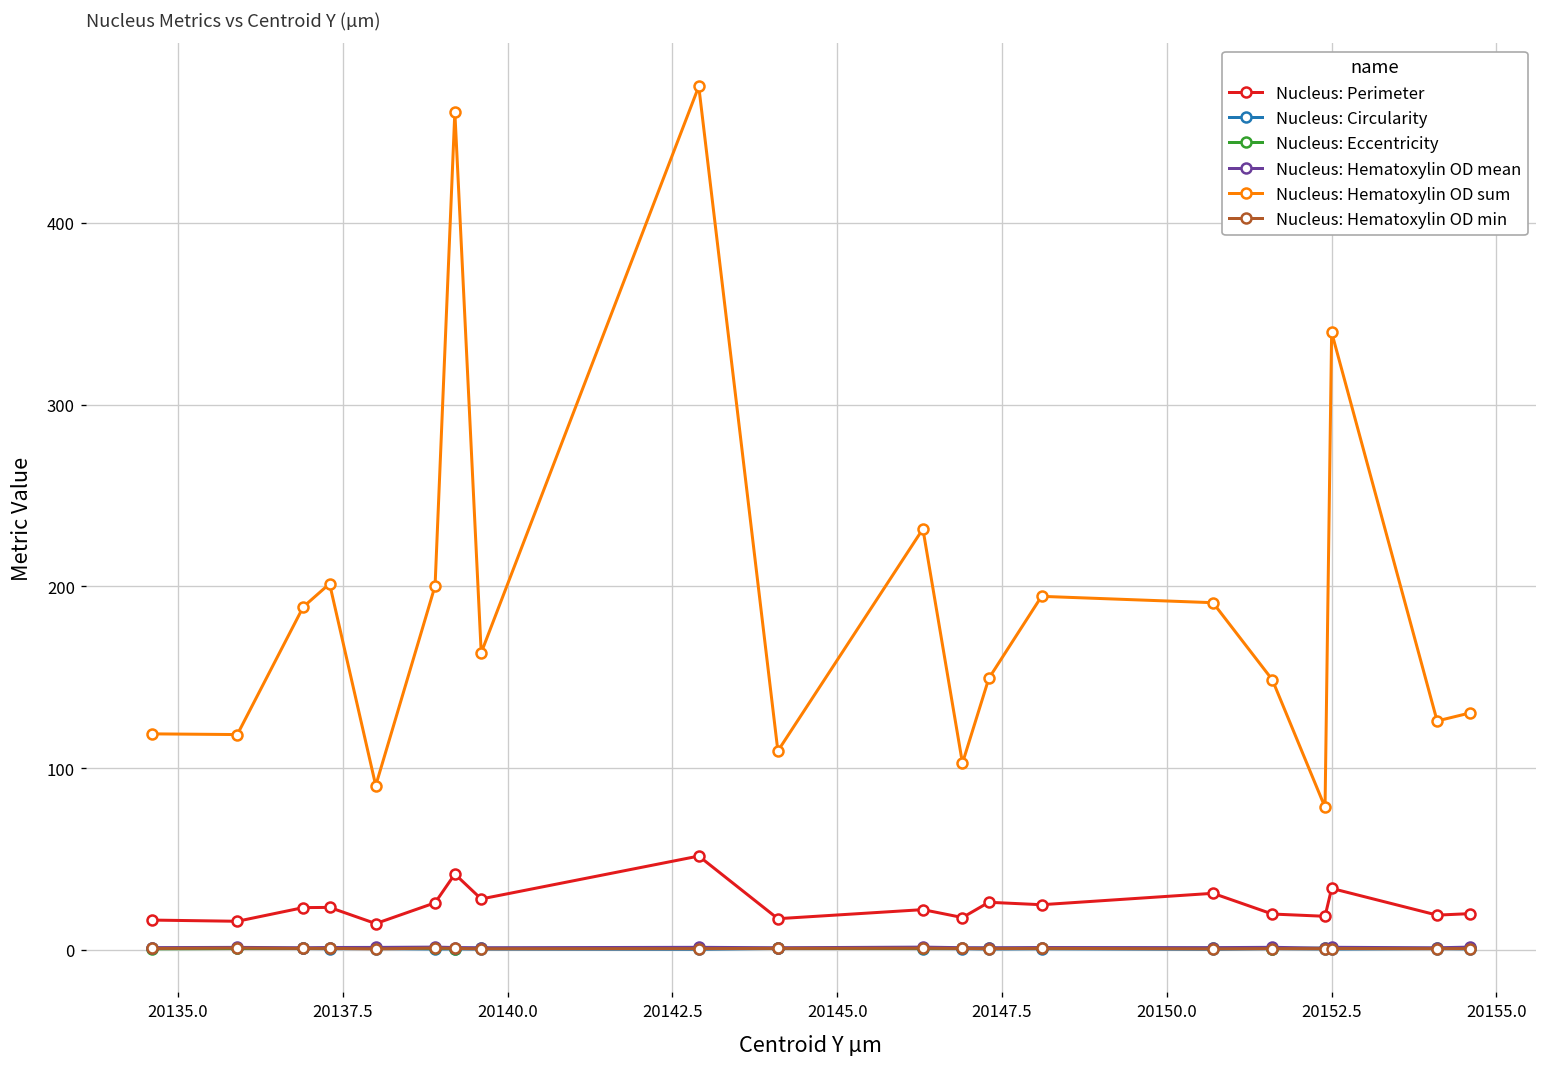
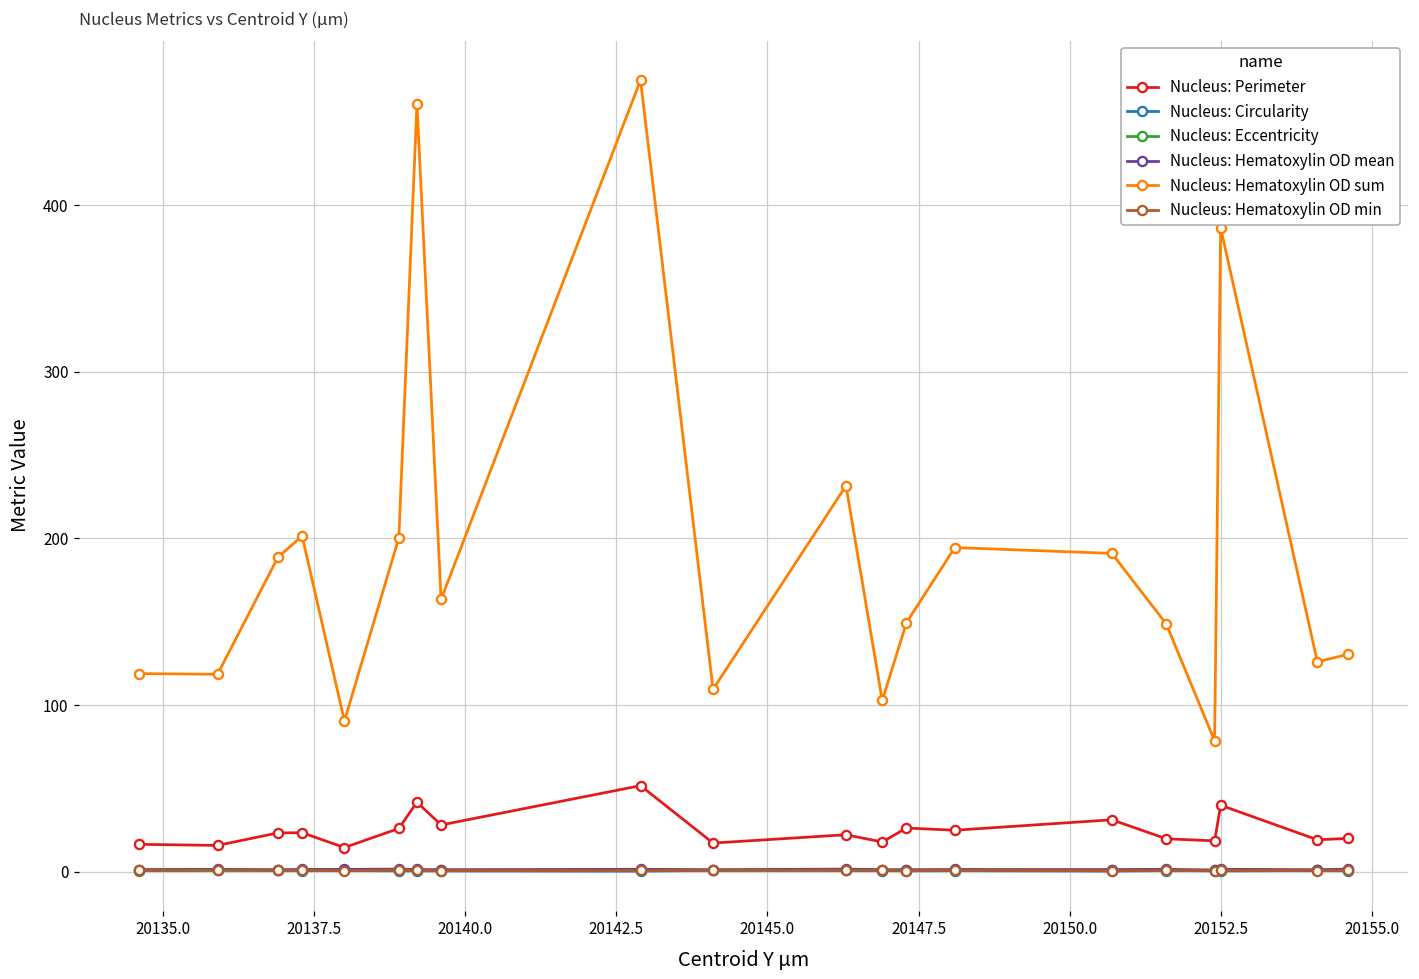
  {
    "Nucleus: Perimeter": {
-     "20152.5": 34
+     "20152.5": 40
    },
    "Nucleus: Hematoxylin OD sum": {
-     "20152.5": 340
+     "20152.5": 386
    }
  }
